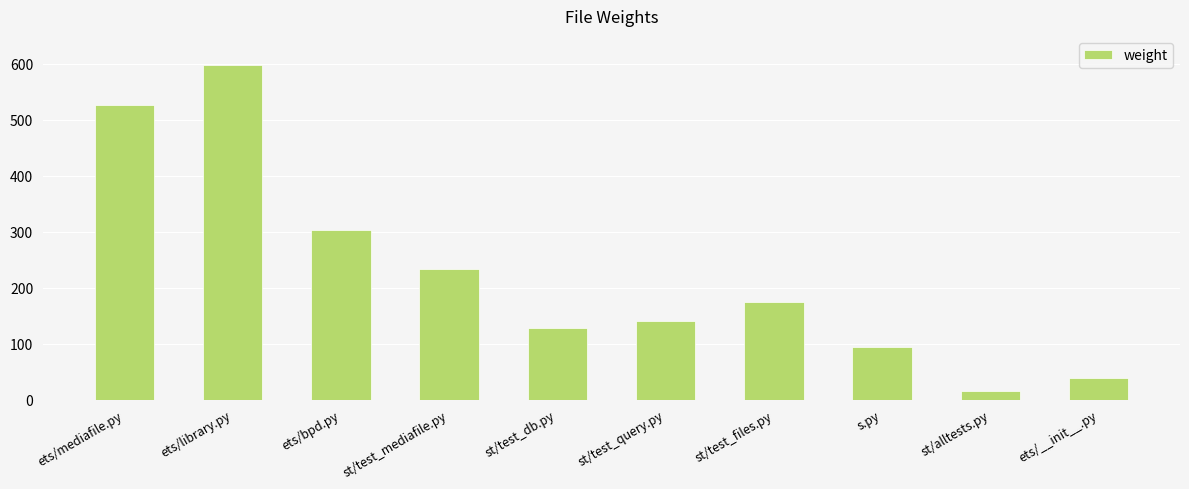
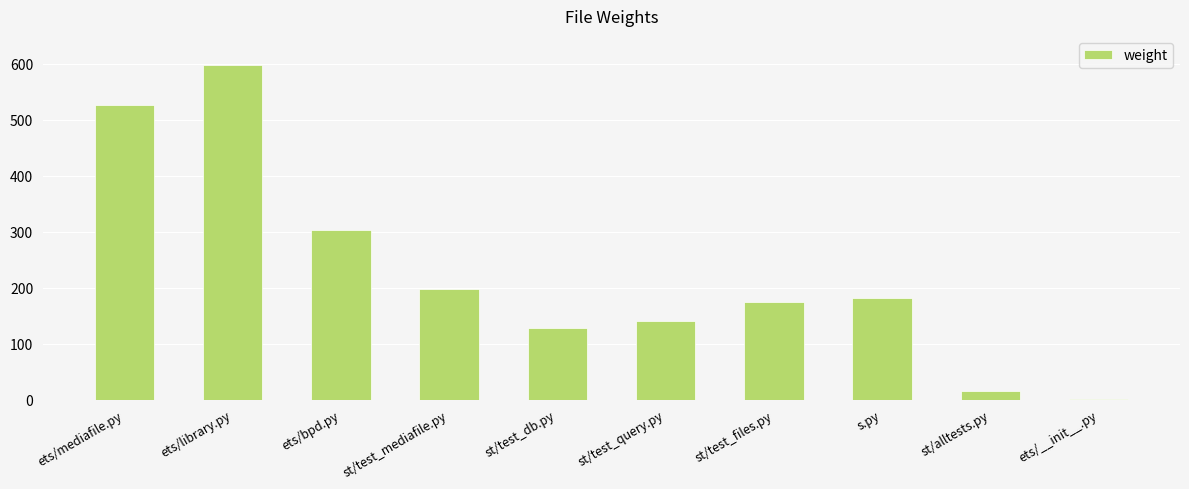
  {
    "ets/mediafile.py": 530,
    "ets/library.py": 600,
    "ets/bpd.py": 300,
-   "st/test_mediafile.py": 230,
+   "st/test_mediafile.py": 200,
    "st/test_db.py": 130,
    "st/test_query.py": 140,
    "st/test_files.py": 170,
-   "s.py": 90,
+   "s.py": 180,
    "st/alltests.py": 20,
-   "ets/__init__.py": 40
+   "ets/__init__.py": 0
  }
